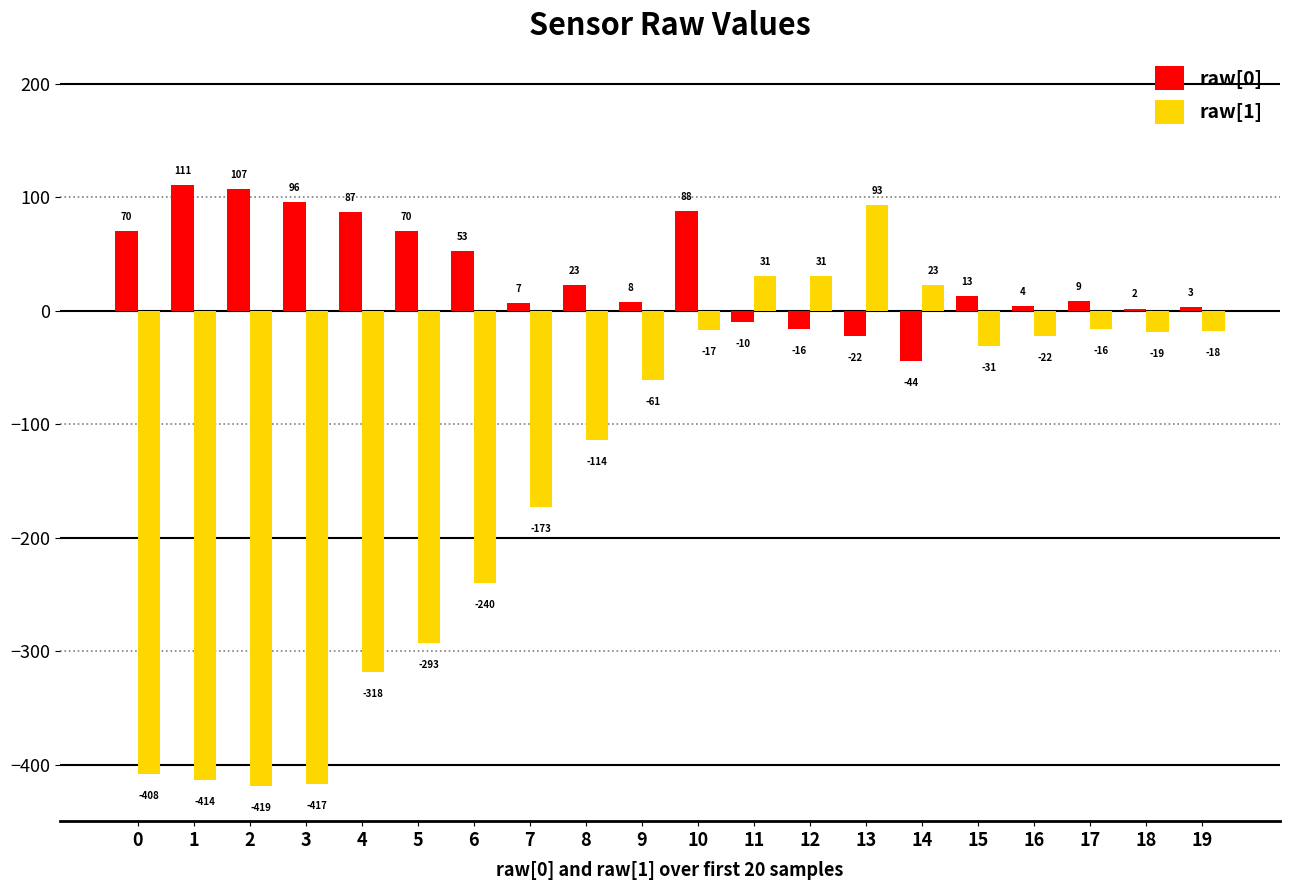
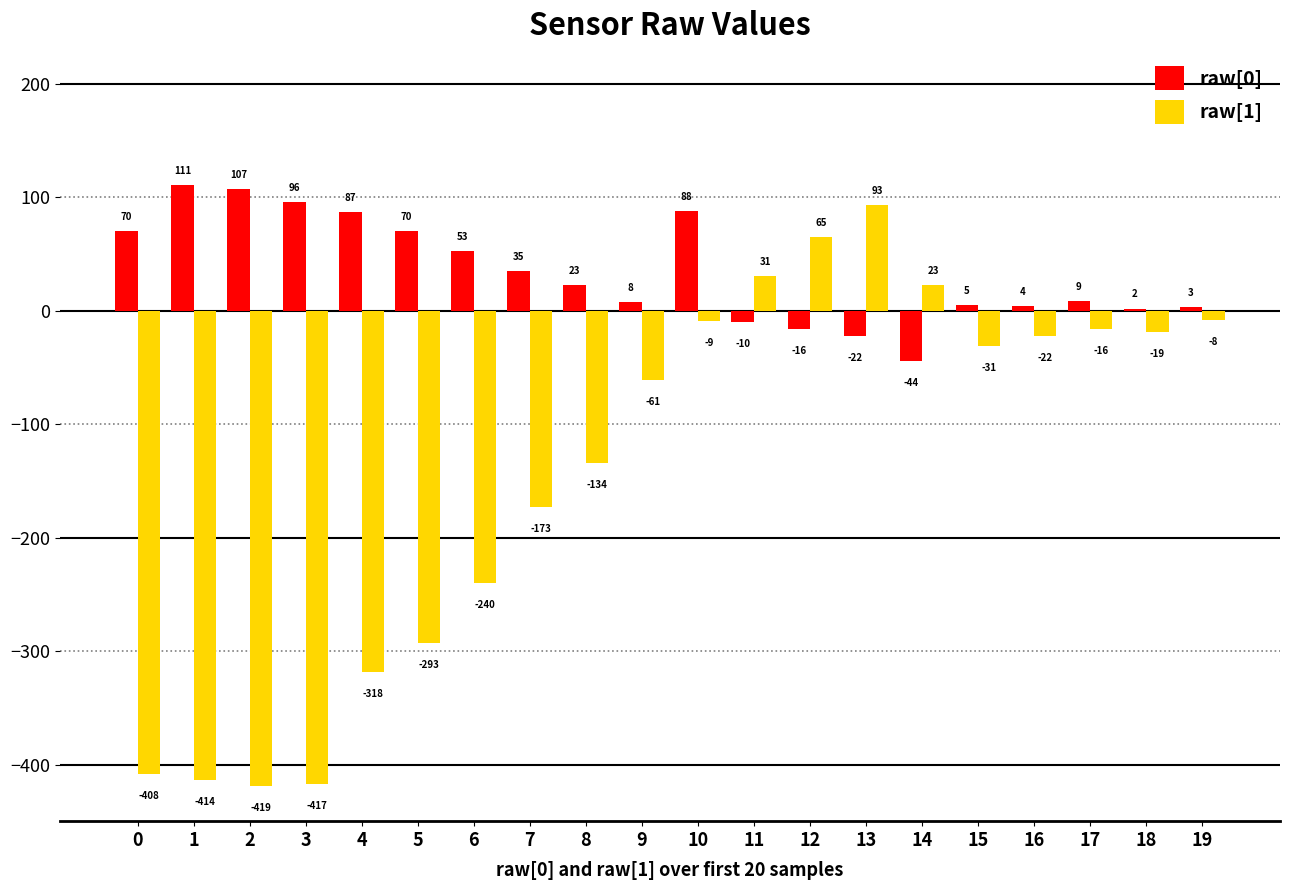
  {
    "raw[0]": {
      "0": 70,
      "1": 111,
      "2": 107,
      "3": 96,
      "4": 87,
      "5": 70,
      "6": 53,
-     "7": 7,
+     "7": 35,
      "8": 23,
      "9": 8,
      "10": 88,
      "11": -10,
      "12": -16,
      "13": -22,
      "14": -44,
-     "15": 13,
+     "15": 5,
      "16": 4,
      "17": 9,
      "18": 2,
      "19": 3
    },
    "raw[1]": {
      "0": -408,
      "1": -414,
      "2": -419,
      "3": -417,
      "4": -318,
      "5": -293,
      "6": -240,
      "7": -173,
-     "8": -114,
+     "8": -134,
      "9": -61,
-     "10": -17,
+     "10": -9,
      "11": 31,
-     "12": 31,
+     "12": 65,
      "13": 93,
      "14": 23,
      "15": -31,
      "16": -22,
      "17": -16,
      "18": -19,
-     "19": -18
+     "19": -8
    }
  }
